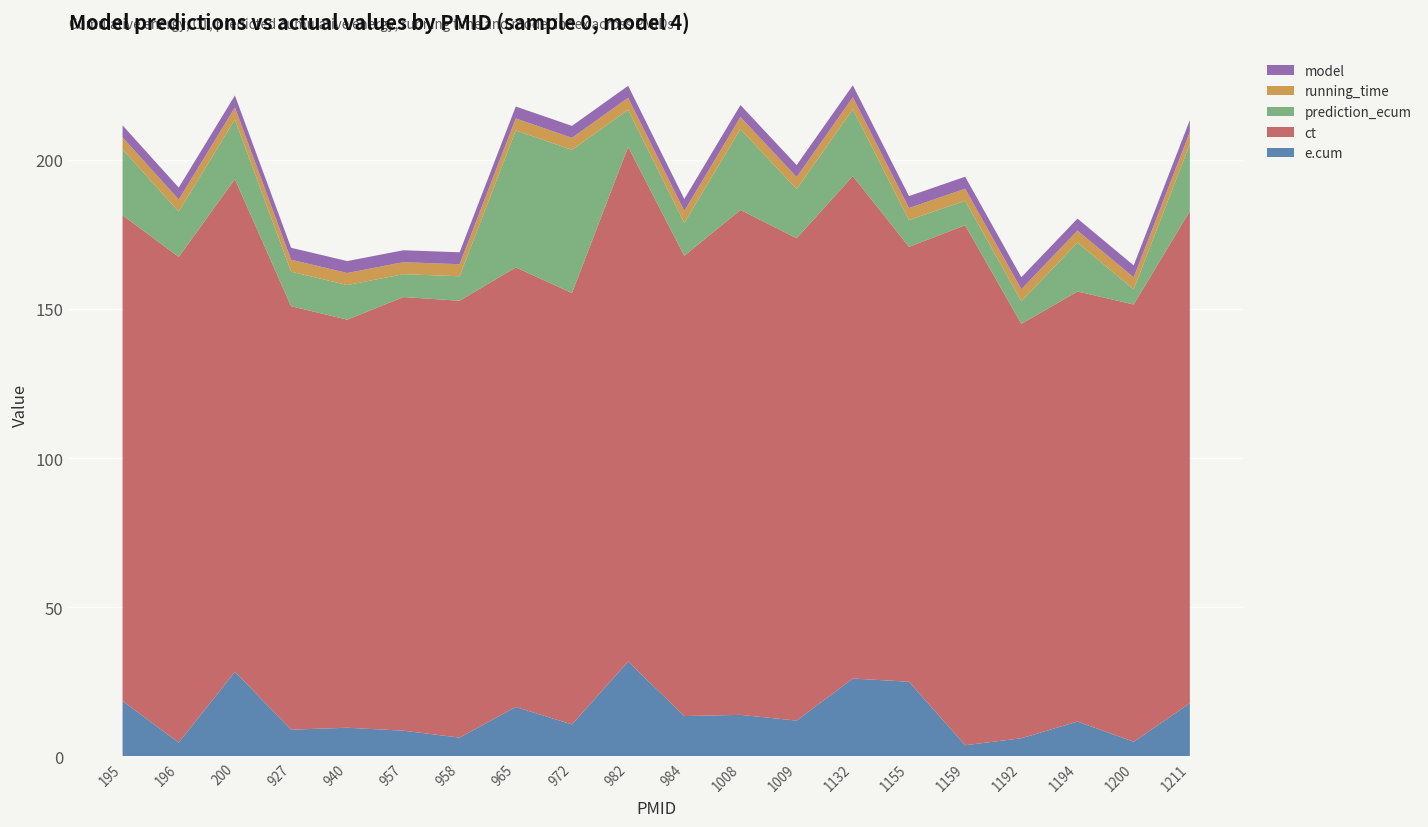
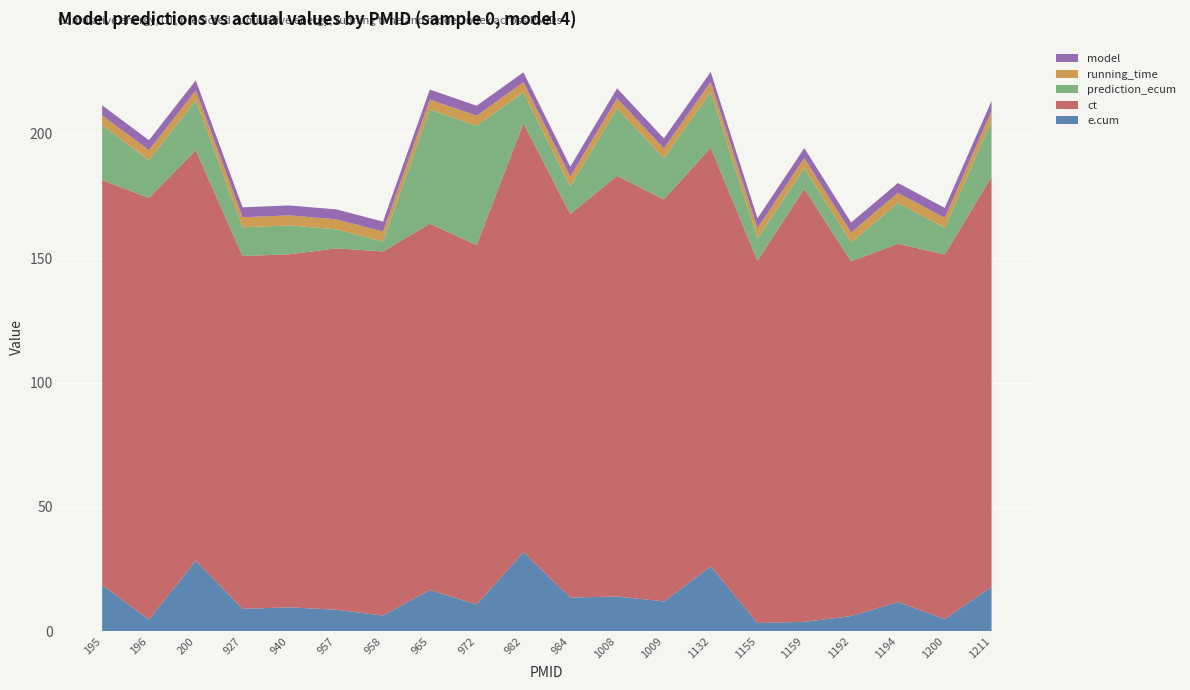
  {
    "e.cum": {
      "195": 19,
      "196": 5,
      "200": 28,
      "927": 9,
      "940": 10,
      "957": 9,
      "958": 6,
      "965": 17,
      "972": 11,
      "982": 32,
      "984": 13,
      "1008": 14,
      "1009": 12,
      "1132": 26,
-     "1155": 25,
+     "1155": 3,
      "1159": 4,
      "1192": 6,
      "1194": 12,
      "1200": 5,
      "1211": 18
    },
    "ct": {
      "195": 163,
-     "196": 163,
+     "196": 170,
      "200": 165,
      "927": 142,
-     "940": 137,
+     "940": 142,
      "957": 145,
      "958": 147,
      "965": 147,
      "972": 145,
      "982": 173,
      "984": 154,
      "1008": 169,
      "1009": 162,
      "1132": 169,
      "1155": 146,
      "1159": 174,
-     "1192": 139,
+     "1192": 143,
      "1194": 144,
      "1200": 147,
      "1211": 165
    },
    "prediction_ecum": {
      "195": 22,
      "196": 15,
      "200": 20,
      "927": 12,
      "940": 12,
      "957": 8,
-     "958": 8,
+     "958": 4,
      "965": 46,
      "972": 48,
      "982": 12,
      "984": 11,
      "1008": 27,
      "1009": 16,
      "1132": 22,
      "1155": 9,
      "1159": 8,
      "1192": 8,
      "1194": 16,
-     "1200": 5,
+     "1200": 11,
      "1211": 22
    },
    "running_time": {
      "195": 4,
      "196": 4,
      "200": 4,
      "927": 4,
      "940": 4,
      "957": 4,
      "958": 4,
      "965": 4,
      "972": 4,
      "982": 4,
      "984": 4,
      "1008": 4,
      "1009": 4,
      "1132": 4,
      "1155": 4,
      "1159": 4,
      "1192": 4,
      "1194": 4,
      "1200": 4,
      "1211": 4
    },
    "model": {
      "195": 4,
      "196": 4,
      "200": 4,
      "927": 4,
      "940": 4,
      "957": 4,
      "958": 4,
      "965": 4,
      "972": 4,
      "982": 4,
      "984": 4,
      "1008": 4,
      "1009": 4,
      "1132": 4,
      "1155": 4,
      "1159": 4,
      "1192": 4,
      "1194": 4,
      "1200": 4,
      "1211": 4
    }
  }
